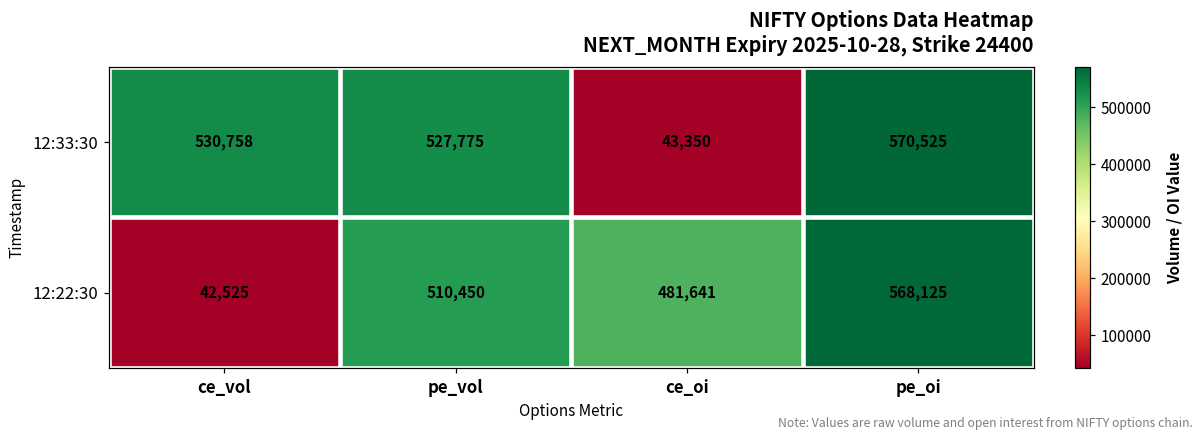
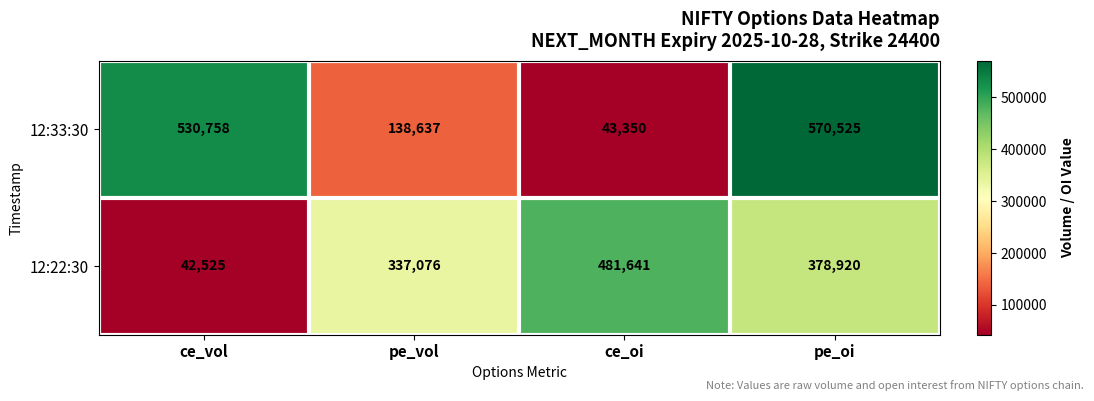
  {
    "12:33:30": {
      "ce_vol": "530,758",
-     "pe_vol": "527,775",
+     "pe_vol": "138,637",
      "ce_oi": "43,350",
      "pe_oi": "570,525"
    },
    "12:22:30": {
      "ce_vol": "42,525",
-     "pe_vol": "510,450",
+     "pe_vol": "337,076",
      "ce_oi": "481,641",
-     "pe_oi": "568,125"
+     "pe_oi": "378,920"
    }
  }
